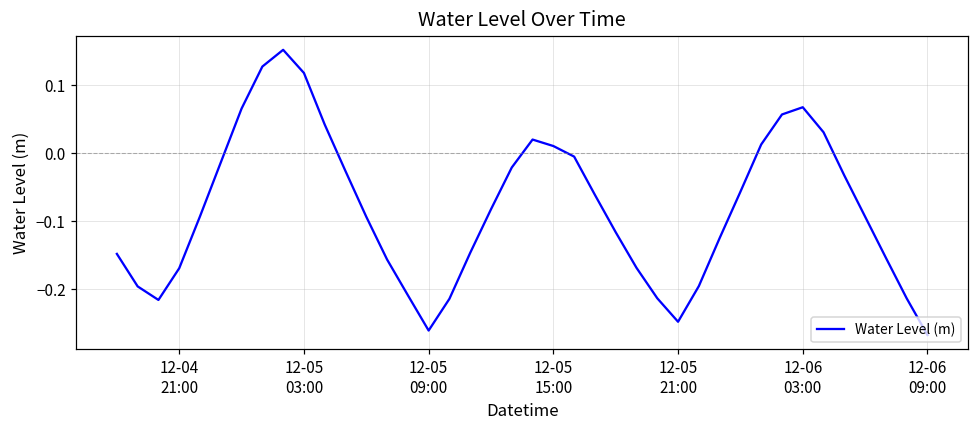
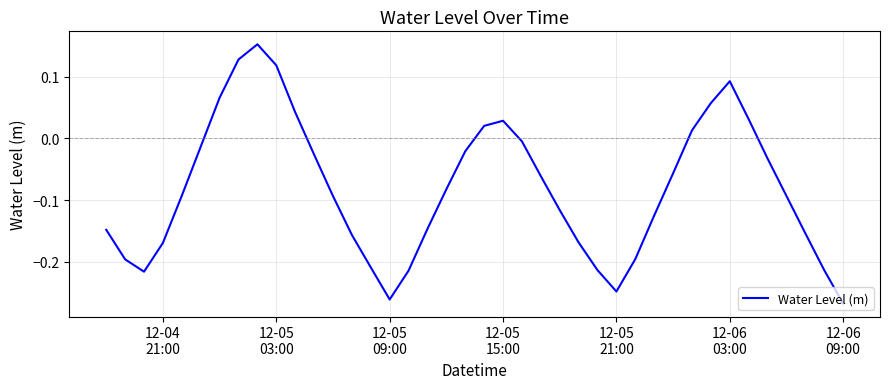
  {
    "12-04 21:00": -0.17,
    "12-05 03:00": 0.12,
    "12-05 09:00": -0.26,
-   "12-05 15:00": 0.01,
+   "12-05 15:00": 0.03,
    "12-05 21:00": -0.25,
-   "12-06 03:00": 0.07
+   "12-06 03:00": 0.09
  }
